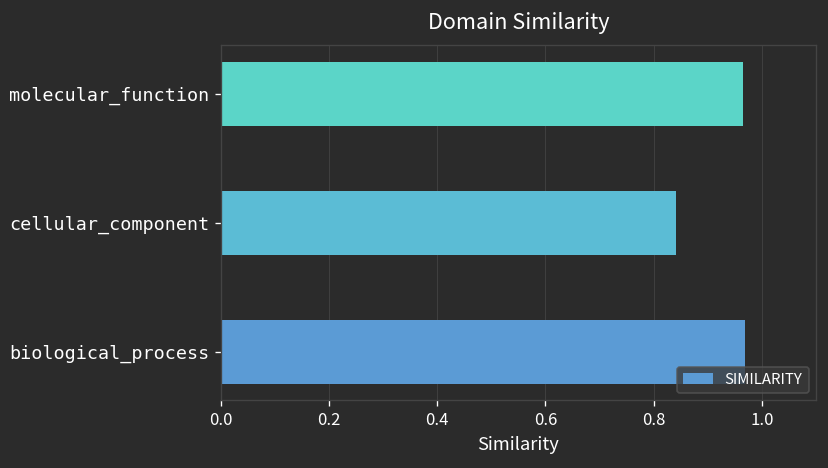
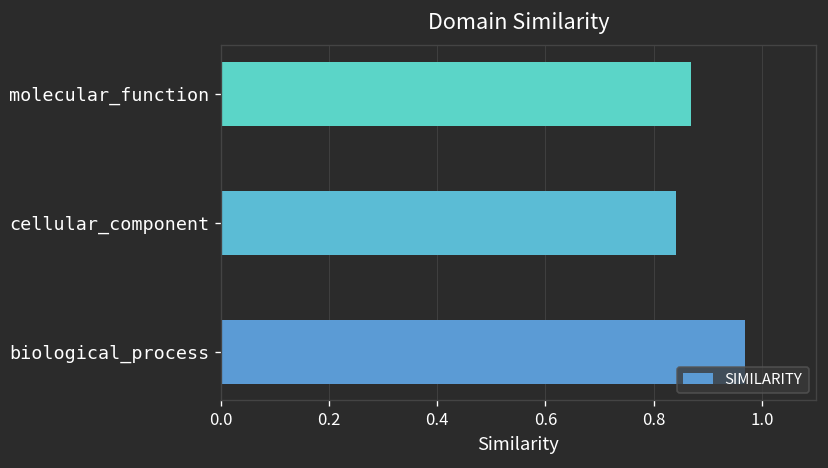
  {
-   "molecular_function": 0.96,
+   "molecular_function": 0.87,
    "cellular_component": 0.84,
    "biological_process": 0.97
  }
